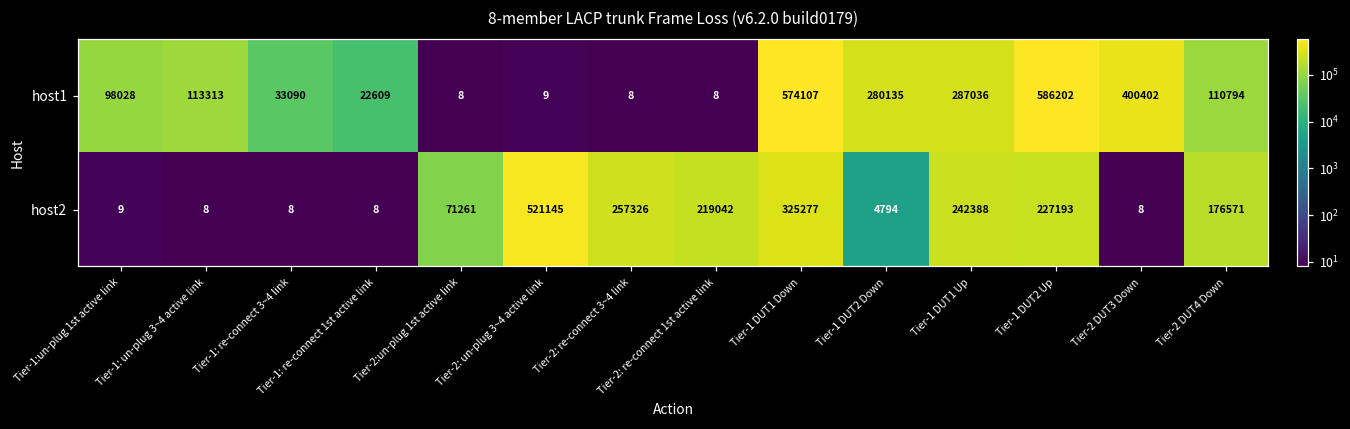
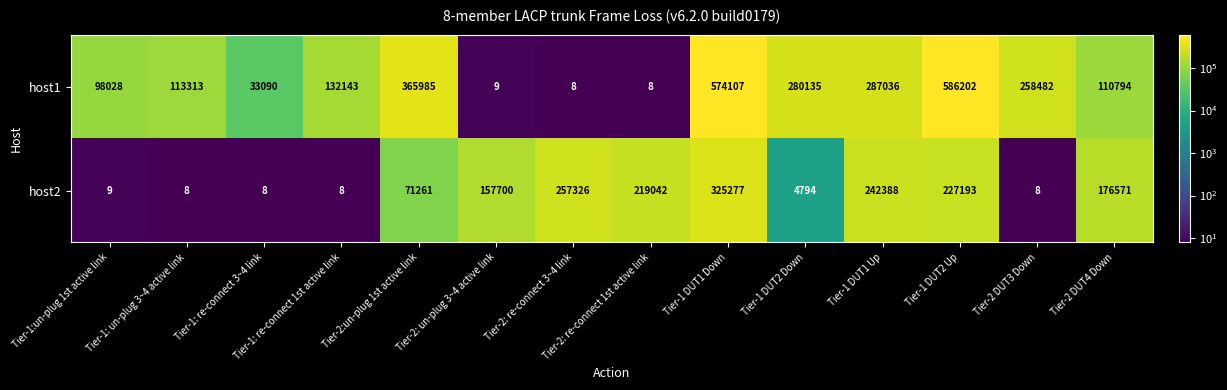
  {
    "host1": {
      "Tier-1:un-plug 1st active link": 98028,
      "Tier-1: un-plug 3~4 active link": 113313,
      "Tier-1: re-connect 3~4 link": 33090,
-     "Tier-1: re-connect 1st active link": 22609,
-     "Tier-2:un-plug 1st active link": 8,
+     "Tier-1: re-connect 1st active link": 132143,
+     "Tier-2:un-plug 1st active link": 365985,
      "Tier-2: un-plug 3~4 active link": 9,
      "Tier-2: re-connect 3~4 link": 8,
      "Tier-2: re-connect 1st active link": 8,
      "Tier-1 DUT1 Down": 574107,
      "Tier-1 DUT2 Down": 280135,
      "Tier-1 DUT1 Up": 287036,
      "Tier-1 DUT2 Up": 586202,
-     "Tier-2 DUT3 Down": 400402,
+     "Tier-2 DUT3 Down": 258482,
      "Tier-2 DUT4 Down": 110794
    },
    "host2": {
      "Tier-1:un-plug 1st active link": 9,
      "Tier-1: un-plug 3~4 active link": 8,
      "Tier-1: re-connect 3~4 link": 8,
      "Tier-1: re-connect 1st active link": 8,
      "Tier-2:un-plug 1st active link": 71261,
-     "Tier-2: un-plug 3~4 active link": 521145,
+     "Tier-2: un-plug 3~4 active link": 157700,
      "Tier-2: re-connect 3~4 link": 257326,
      "Tier-2: re-connect 1st active link": 219042,
      "Tier-1 DUT1 Down": 325277,
      "Tier-1 DUT2 Down": 4794,
      "Tier-1 DUT1 Up": 242388,
      "Tier-1 DUT2 Up": 227193,
      "Tier-2 DUT3 Down": 8,
      "Tier-2 DUT4 Down": 176571
    }
  }
